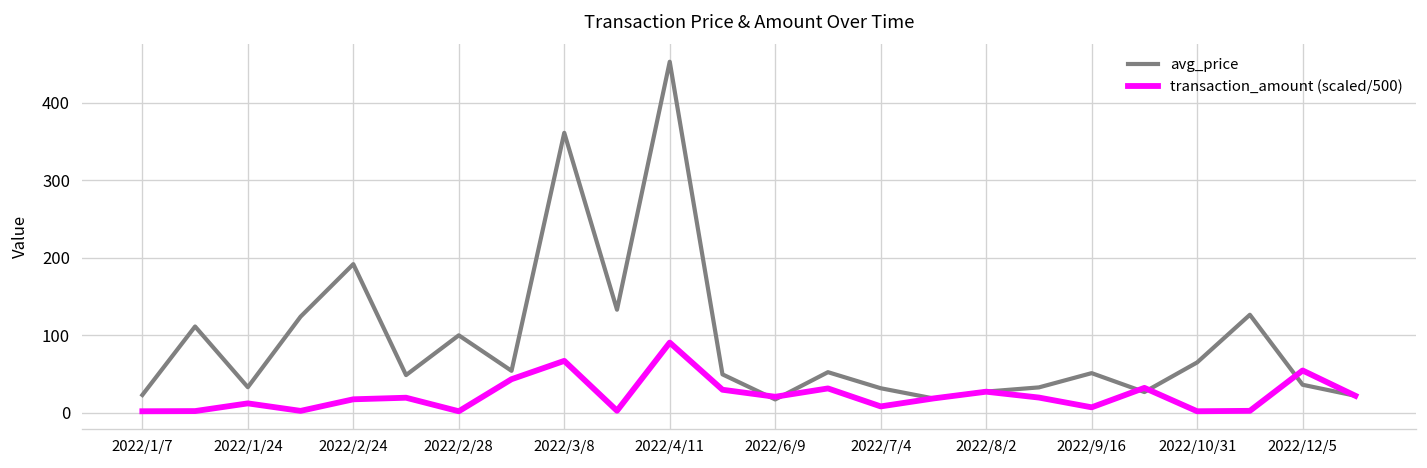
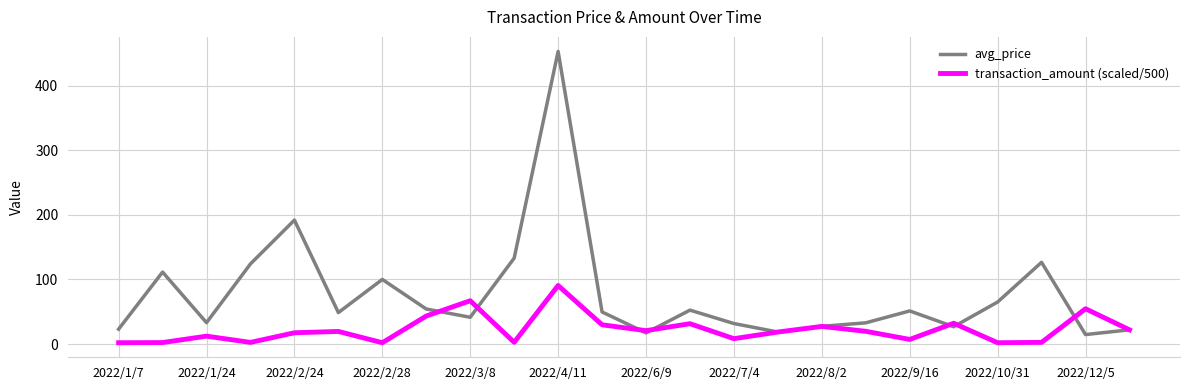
  {
    "avg_price": {
      "2022/1/7": 20,
      "2022/1/24": 30,
      "2022/2/24": 190,
      "2022/2/28": 100,
-     "2022/3/8": 360,
+     "2022/3/8": 40,
      "2022/4/11": 450,
      "2022/7/4": 30,
      "2022/9/16": 50,
      "2022/10/31": 70,
-     "2022/12/5": 40
+     "2022/12/5": 10
    },
    "transaction_amount (scaled/500)": {
      "2022/1/7": 0,
      "2022/1/24": 10,
      "2022/2/24": 20,
      "2022/2/28": 0,
      "2022/3/8": 70,
      "2022/4/11": 90,
      "2022/7/4": 10,
      "2022/9/16": 10,
      "2022/10/31": 0,
      "2022/12/5": 50
    }
  }
